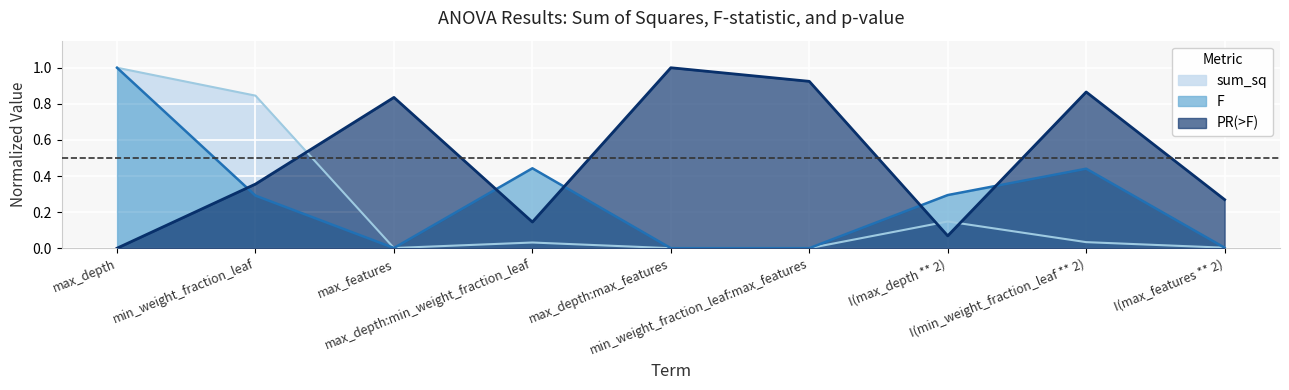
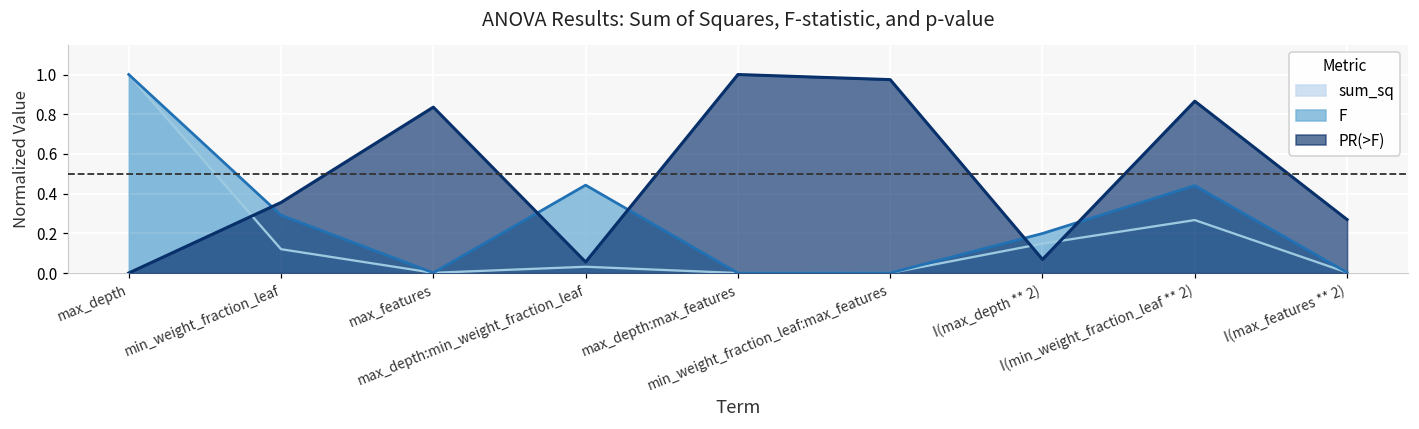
  {
    "sum_sq": {
-     "min_weight_fraction_leaf": 0.85,
+     "min_weight_fraction_leaf": 0.12,
      "max_depth:min_weight_fraction_leaf": 0.03,
      "I(max_depth ** 2)": 0.15,
-     "I(min_weight_fraction_leaf ** 2)": 0.03
+     "I(min_weight_fraction_leaf ** 2)": 0.27
    },
    "F": {
      "min_weight_fraction_leaf": 0.29,
      "max_depth:min_weight_fraction_leaf": 0.44,
-     "I(max_depth ** 2)": 0.29,
+     "I(max_depth ** 2)": 0.20,
      "I(min_weight_fraction_leaf ** 2)": 0.44
    },
    "PR(>F)": {
      "max_depth": 0.00,
      "min_weight_fraction_leaf": 0.36,
      "max_features": 0.84,
-     "max_depth:min_weight_fraction_leaf": 0.15,
+     "max_depth:min_weight_fraction_leaf": 0.06,
      "max_depth:max_features": 1.00,
-     "min_weight_fraction_leaf:max_features": 0.92,
+     "min_weight_fraction_leaf:max_features": 0.97,
      "I(max_depth ** 2)": 0.07,
      "I(min_weight_fraction_leaf ** 2)": 0.87,
      "I(max_features ** 2)": 0.27
    }
  }
